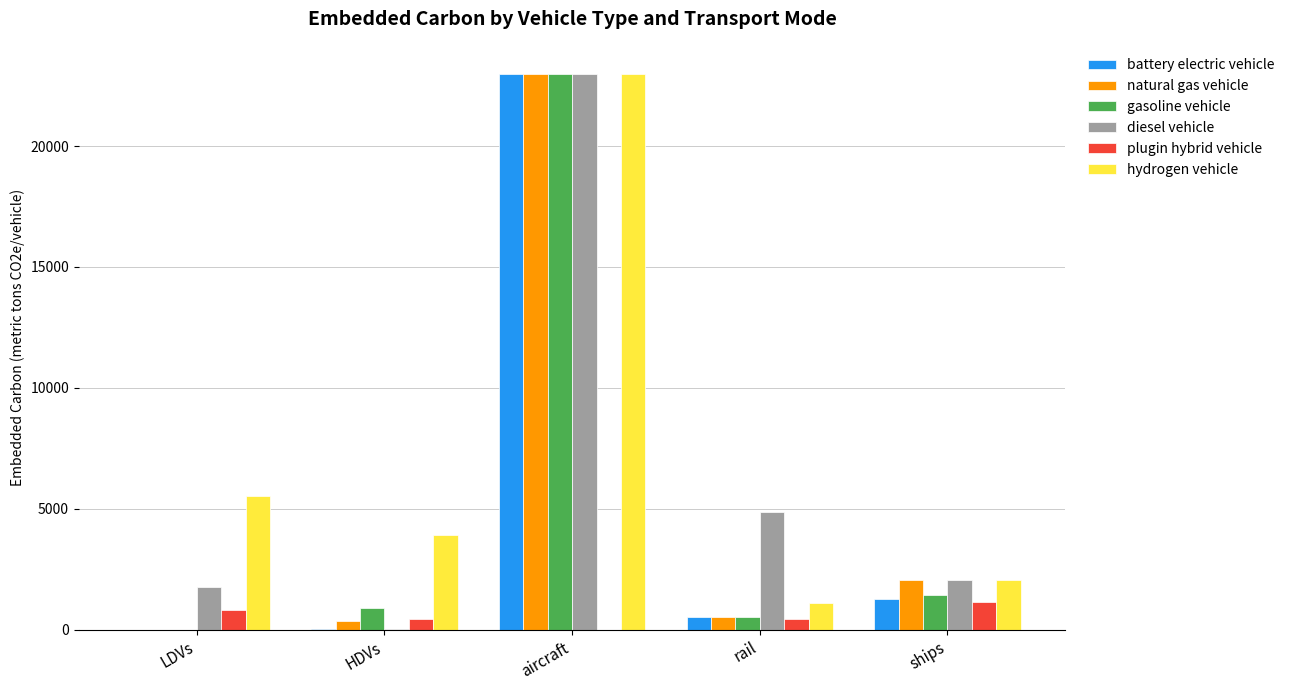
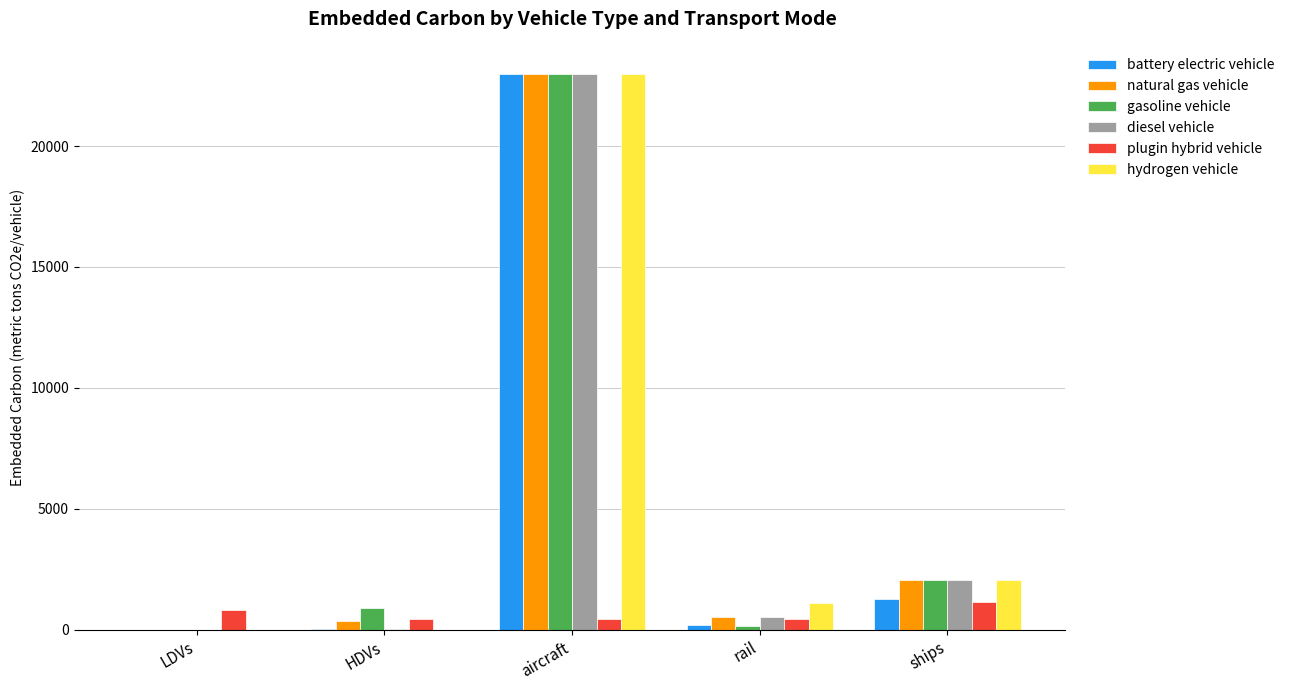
  {
    "battery electric vehicle": {
      "aircraft": 23000,
-     "rail": 500,
+     "rail": 200,
      "ships": 1300
    },
    "natural gas vehicle": {
      "HDVs": 400,
      "aircraft": 23000,
      "rail": 500,
      "ships": 2100
    },
    "gasoline vehicle": {
      "HDVs": 900,
      "aircraft": 23000,
-     "rail": 500,
-     "ships": 1400
+     "rail": 200,
+     "ships": 2100
    },
    "diesel vehicle": {
-     "LDVs": 1800,
+     "LDVs": 0,
      "aircraft": 23000,
-     "rail": 4900,
+     "rail": 500,
      "ships": 2100
    },
    "plugin hybrid vehicle": {
      "LDVs": 800,
      "HDVs": 500,
-     "aircraft": 0,
+     "aircraft": 500,
      "rail": 400,
      "ships": 1200
    },
    "hydrogen vehicle": {
-     "LDVs": 5500,
-     "HDVs": 3900,
+     "LDVs": 0,
+     "HDVs": 0,
      "aircraft": 23000,
      "rail": 1100,
      "ships": 2100
    }
  }
